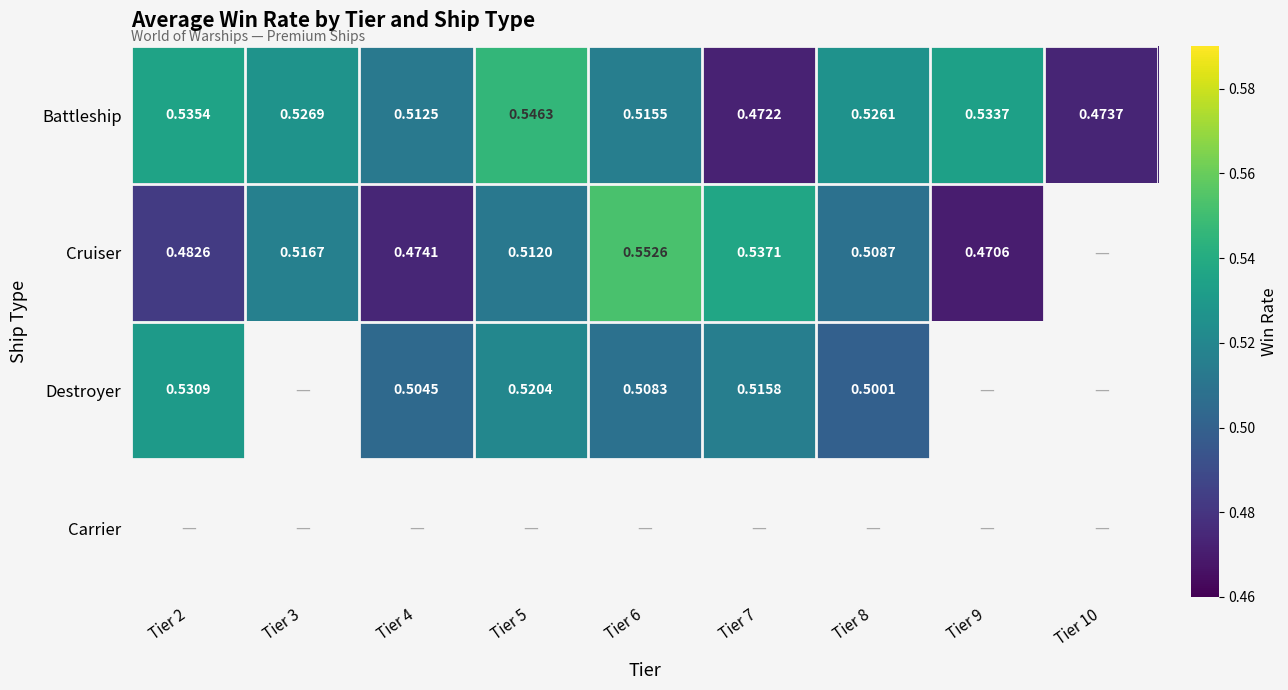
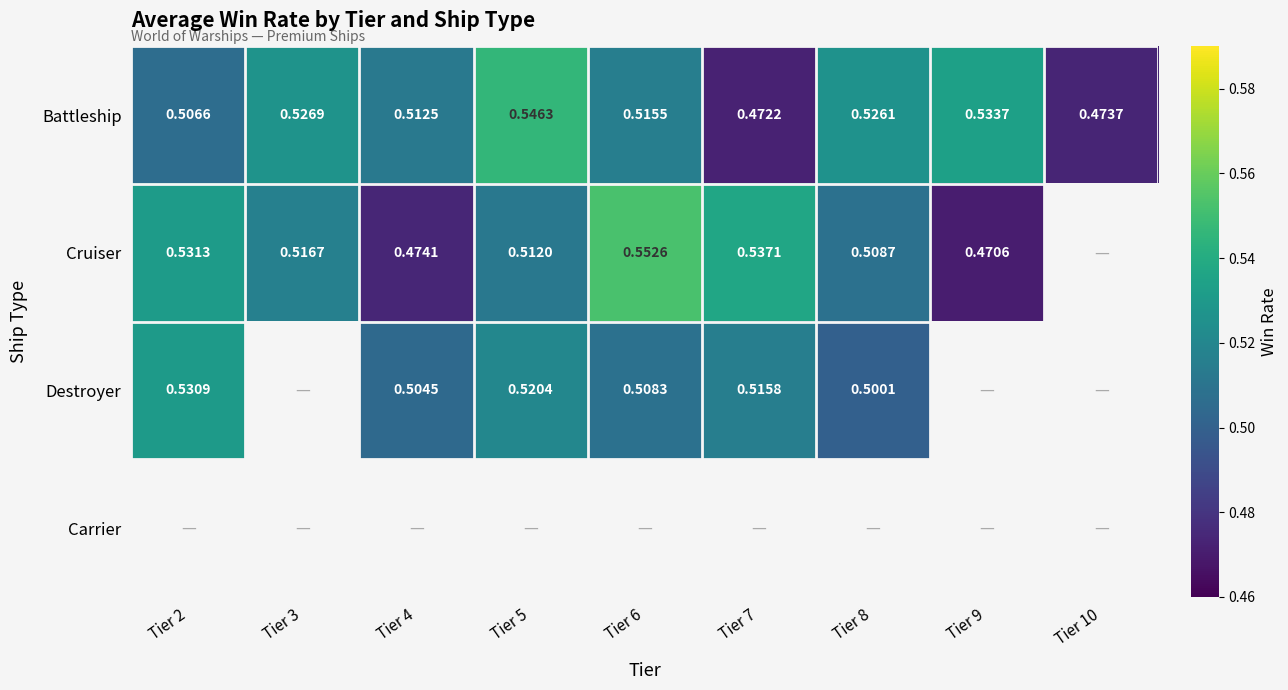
  {
    "Battleship": {
-     "Tier 2": 0.5354,
+     "Tier 2": 0.5066,
      "Tier 3": 0.5269,
      "Tier 4": 0.5125,
      "Tier 5": 0.5463,
      "Tier 6": 0.5155,
      "Tier 7": 0.4722,
      "Tier 8": 0.5261,
      "Tier 9": 0.5337,
      "Tier 10": 0.4737
    },
    "Cruiser": {
-     "Tier 2": 0.4826,
+     "Tier 2": 0.5313,
      "Tier 3": 0.5167,
      "Tier 4": 0.4741,
      "Tier 5": 0.5120,
      "Tier 6": 0.5526,
      "Tier 7": 0.5371,
      "Tier 8": 0.5087,
      "Tier 9": 0.4706
    },
    "Destroyer": {
      "Tier 2": 0.5309,
      "Tier 4": 0.5045,
      "Tier 5": 0.5204,
      "Tier 6": 0.5083,
      "Tier 7": 0.5158,
      "Tier 8": 0.5001
    }
  }
